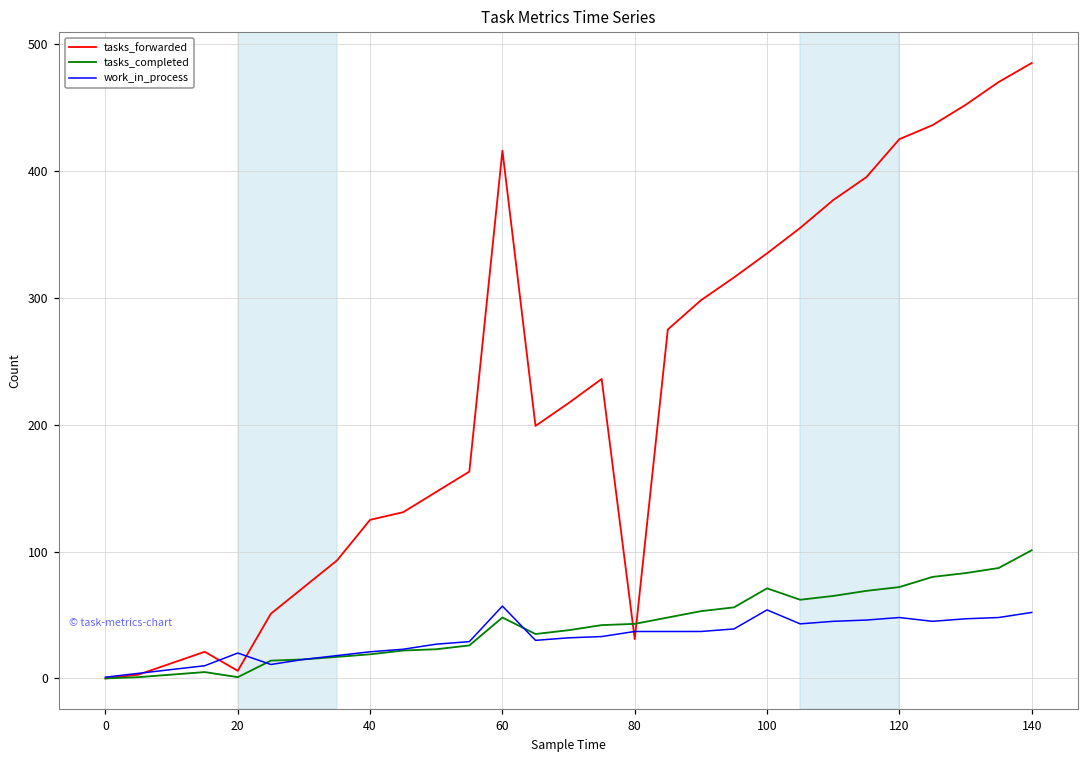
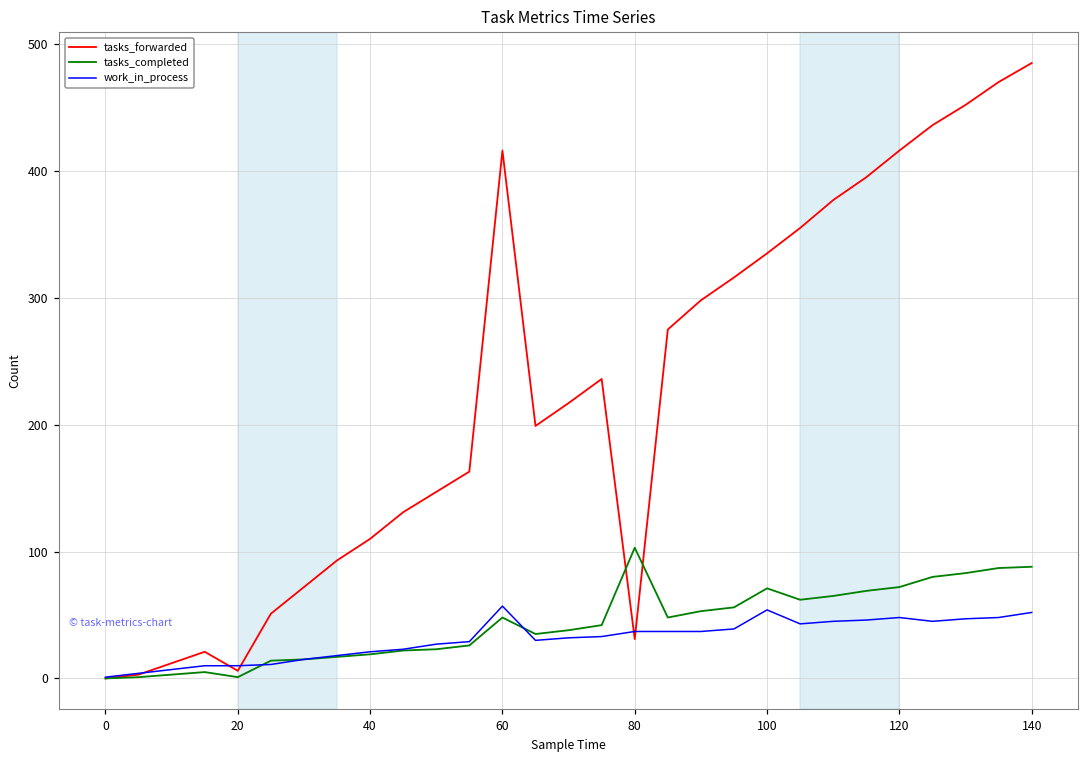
  {
    "tasks_forwarded": {
      "20": 6,
-     "40": 125,
+     "40": 110,
      "60": 416,
      "80": 31,
      "100": 335,
-     "120": 425,
+     "120": 416,
      "140": 485
    },
    "tasks_completed": {
      "20": 1,
      "60": 48,
-     "80": 43,
+     "80": 103,
      "100": 71,
      "120": 72,
-     "140": 101
+     "140": 88
    },
    "work_in_process": {
-     "20": 20,
+     "20": 10,
      "60": 57,
      "80": 37,
      "100": 54,
      "120": 48,
      "140": 52
    }
  }
